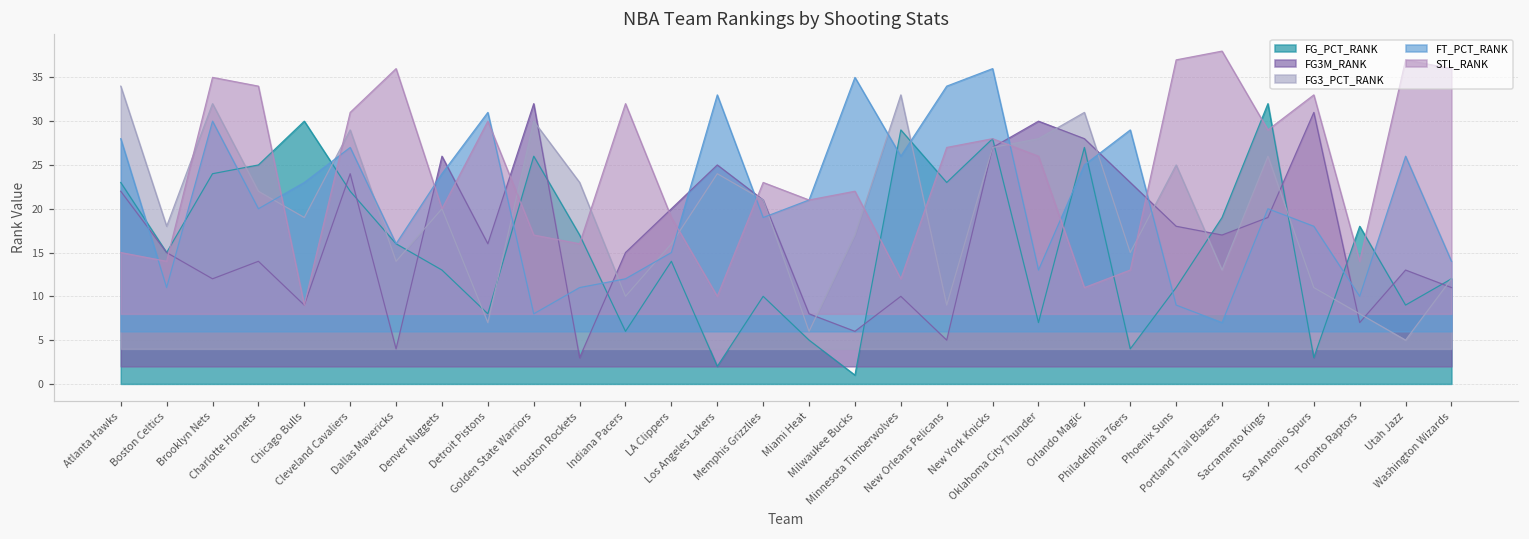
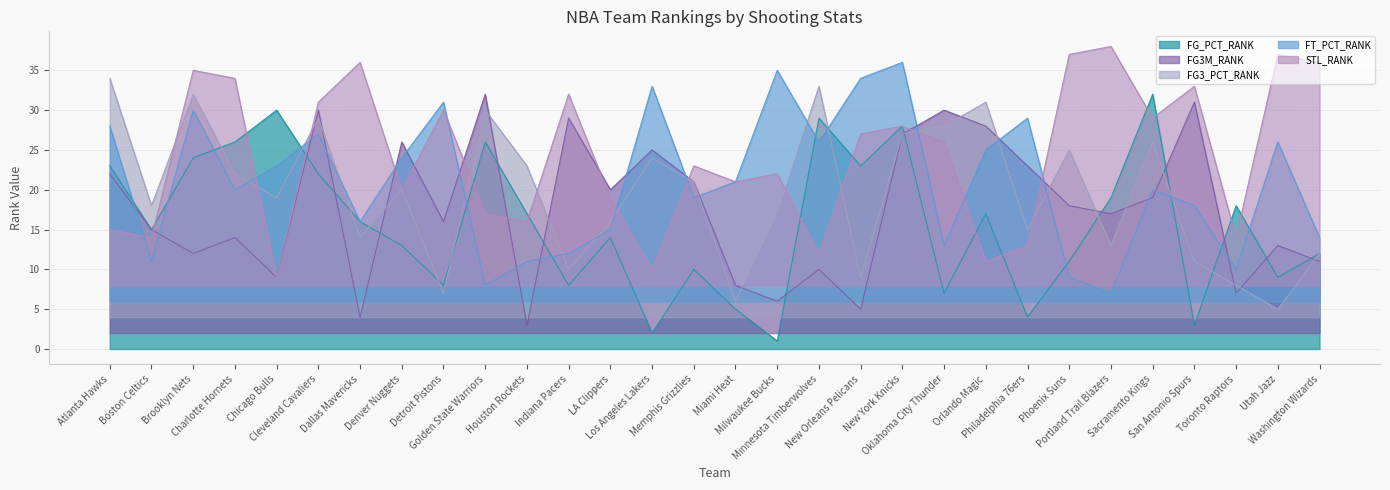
  {
    "FG_PCT_RANK": {
      "Atlanta Hawks": 23,
      "Brooklyn Nets": 24,
-     "Charlotte Hornets": 25,
+     "Charlotte Hornets": 26,
      "Chicago Bulls": 30,
      "Cleveland Cavaliers": 22,
      "Denver Nuggets": 13,
      "Detroit Pistons": 8,
      "Golden State Warriors": 26,
      "Houston Rockets": 17,
-     "Indiana Pacers": 6,
+     "Indiana Pacers": 8,
      "LA Clippers": 14,
      "Los Angeles Lakers": 2,
      "Memphis Grizzlies": 10,
      "Miami Heat": 5,
      "Milwaukee Bucks": 1,
      "Minnesota Timberwolves": 29,
      "New Orleans Pelicans": 23,
      "Oklahoma City Thunder": 7,
-     "Orlando Magic": 27,
+     "Orlando Magic": 17,
      "Philadelphia 76ers": 4,
      "Phoenix Suns": 11,
      "Portland Trail Blazers": 19,
      "Sacramento Kings": 32,
      "San Antonio Spurs": 3,
      "Toronto Raptors": 18,
      "Utah Jazz": 9
    },
    "FG3M_RANK": {
      "Atlanta Hawks": 22,
      "Brooklyn Nets": 12,
      "Charlotte Hornets": 14,
-     "Cleveland Cavaliers": 24,
+     "Cleveland Cavaliers": 30,
      "Dallas Mavericks": 4,
      "Denver Nuggets": 26,
      "Detroit Pistons": 16,
      "Golden State Warriors": 32,
      "Houston Rockets": 3,
-     "Indiana Pacers": 15,
+     "Indiana Pacers": 29,
      "LA Clippers": 20,
      "Miami Heat": 8,
      "Milwaukee Bucks": 6,
      "Minnesota Timberwolves": 10,
      "New Orleans Pelicans": 5,
      "Oklahoma City Thunder": 30,
      "Orlando Magic": 28,
      "Philadelphia 76ers": 23,
      "Phoenix Suns": 18,
      "Portland Trail Blazers": 17,
      "Sacramento Kings": 19,
      "San Antonio Spurs": 31,
      "Toronto Raptors": 7,
      "Utah Jazz": 13,
      "Washington Wizards": 11
    },
    "FT_PCT_RANK": {
      "Atlanta Hawks": 28,
      "Boston Celtics": 11,
      "Brooklyn Nets": 30,
      "Charlotte Hornets": 20,
      "Chicago Bulls": 23,
      "Cleveland Cavaliers": 27,
      "Denver Nuggets": 24,
      "Detroit Pistons": 31,
      "Golden State Warriors": 8,
      "Houston Rockets": 11,
      "LA Clippers": 15,
      "Los Angeles Lakers": 33,
      "Memphis Grizzlies": 19,
      "Minnesota Timberwolves": 26,
      "New Orleans Pelicans": 34,
      "New York Knicks": 36,
      "Oklahoma City Thunder": 13,
      "Orlando Magic": 25,
      "Philadelphia 76ers": 29,
      "Phoenix Suns": 9,
      "Portland Trail Blazers": 7,
      "Sacramento Kings": 20,
      "San Antonio Spurs": 18,
      "Toronto Raptors": 10,
      "Utah Jazz": 26,
      "Washington Wizards": 14
    }
  }
